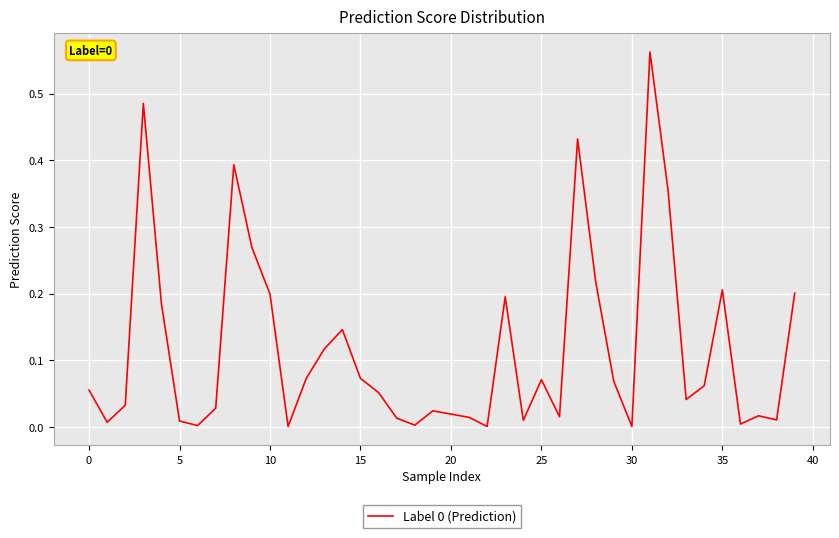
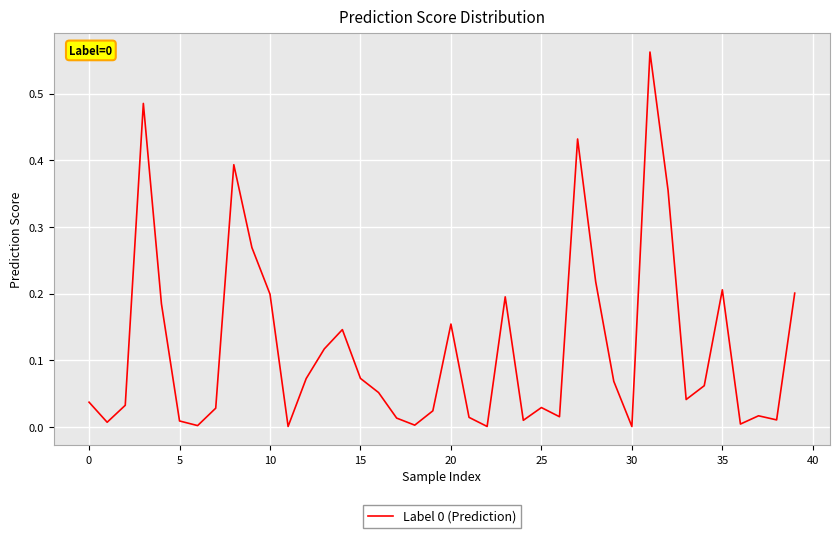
  {
-   "0": 0.06,
+   "0": 0.04,
    "5": 0.01,
    "10": 0.20,
    "15": 0.07,
-   "20": 0.02,
-   "25": 0.07,
+   "20": 0.15,
+   "25": 0.03,
    "30": 0.00,
    "35": 0.21
  }
